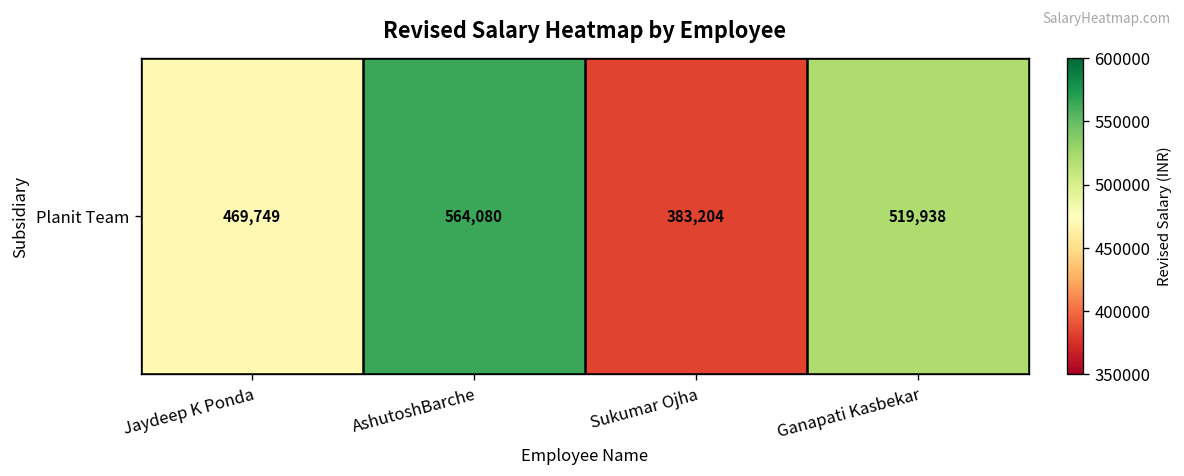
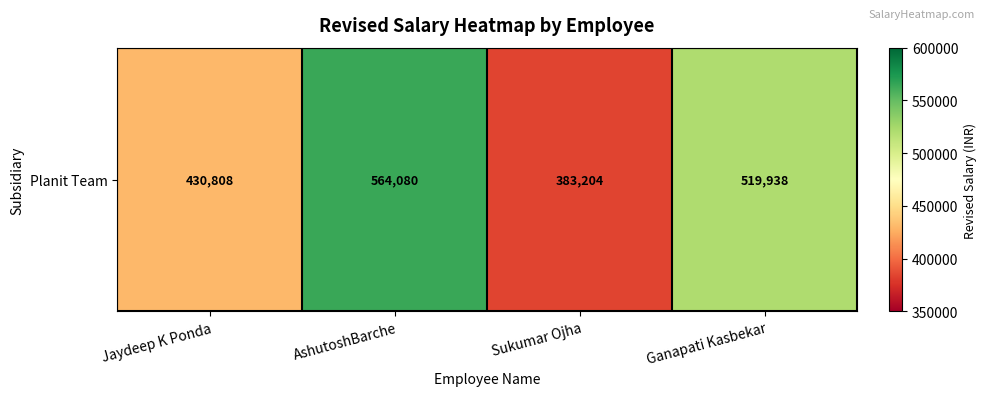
  {
    "Planit Team": {
-     "Jaydeep K Ponda": "469,749",
+     "Jaydeep K Ponda": "430,808",
      "AshutoshBarche": "564,080",
      "Sukumar Ojha": "383,204",
      "Ganapati Kasbekar": "519,938"
    }
  }
